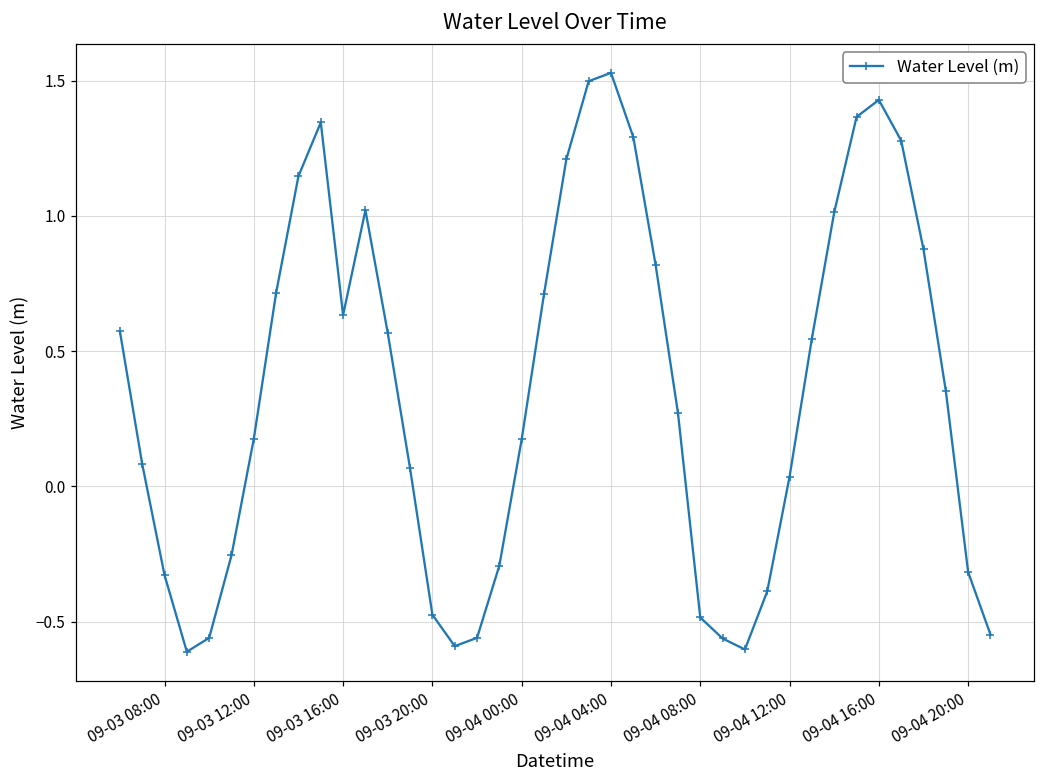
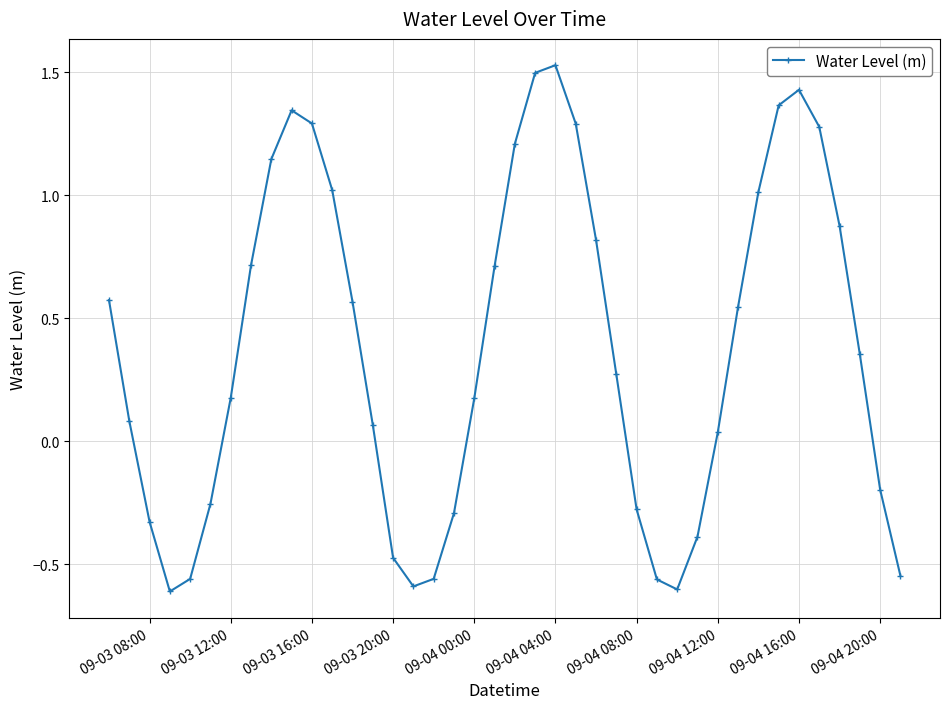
  {
    "09-03 08:00": -0.33,
    "09-03 12:00": 0.18,
-   "09-03 16:00": 0.63,
+   "09-03 16:00": 1.29,
    "09-03 20:00": -0.47,
    "09-04 00:00": 0.17,
    "09-04 04:00": 1.53,
-   "09-04 08:00": -0.48,
+   "09-04 08:00": -0.28,
    "09-04 12:00": 0.04,
    "09-04 16:00": 1.43,
-   "09-04 20:00": -0.32
+   "09-04 20:00": -0.20
  }
